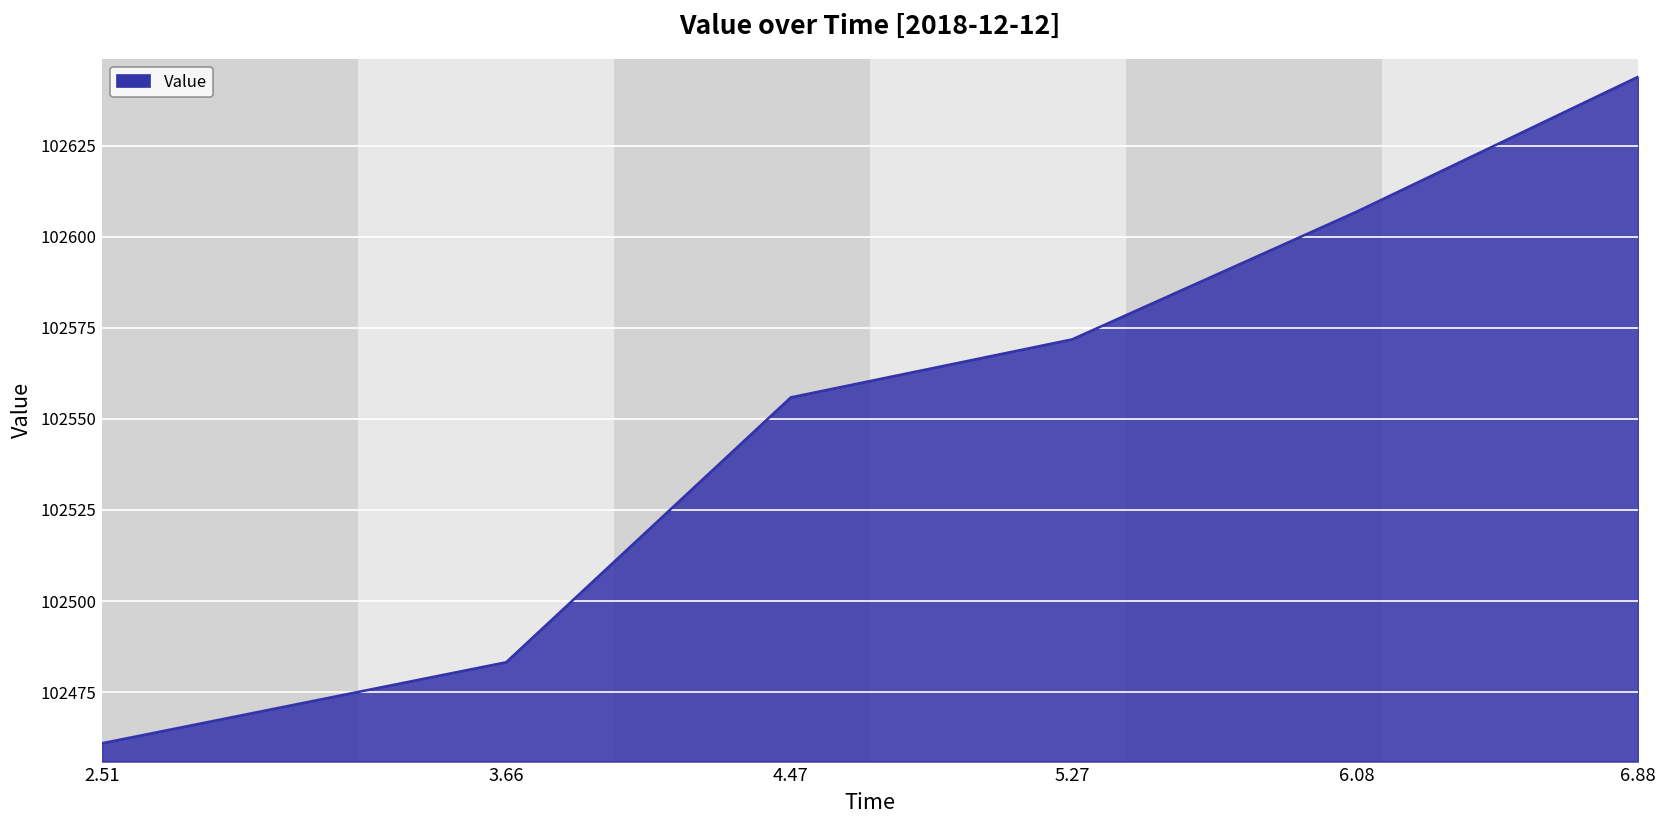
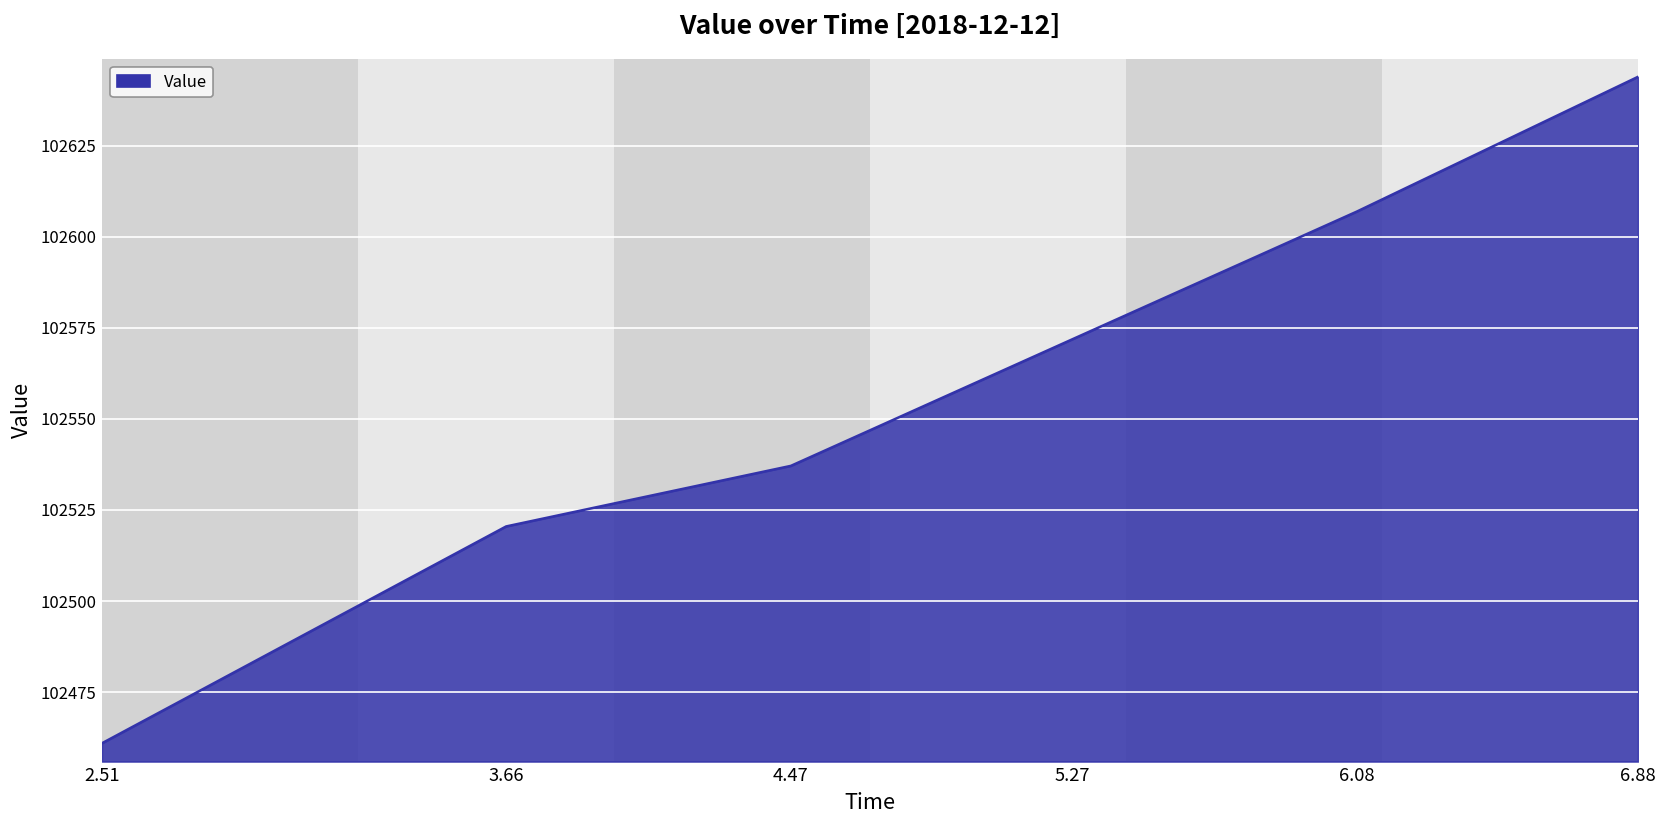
  {
    "2.51": 102461,
-   "3.66": 102483,
-   "4.47": 102556,
+   "3.66": 102520,
+   "4.47": 102537,
    "5.27": 102572,
    "6.08": 102607,
    "6.88": 102644
  }
